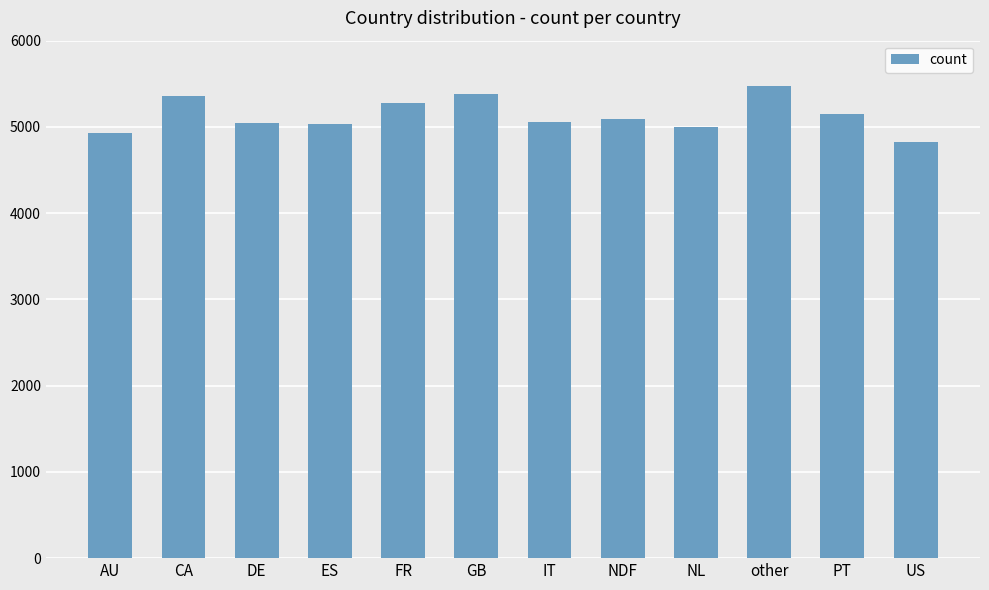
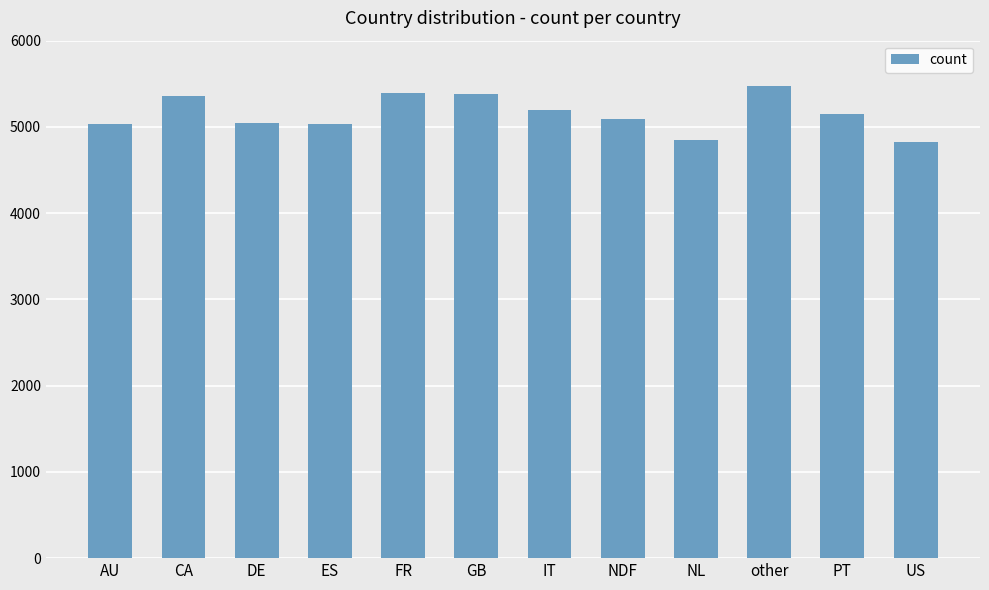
  {
-   "AU": 4900,
+   "AU": 5000,
    "CA": 5400,
    "DE": 5000,
    "ES": 5000,
-   "FR": 5300,
+   "FR": 5400,
    "GB": 5400,
-   "IT": 5100,
+   "IT": 5200,
    "NDF": 5100,
-   "NL": 5000,
+   "NL": 4900,
    "other": 5500,
    "PT": 5100,
    "US": 4800
  }
